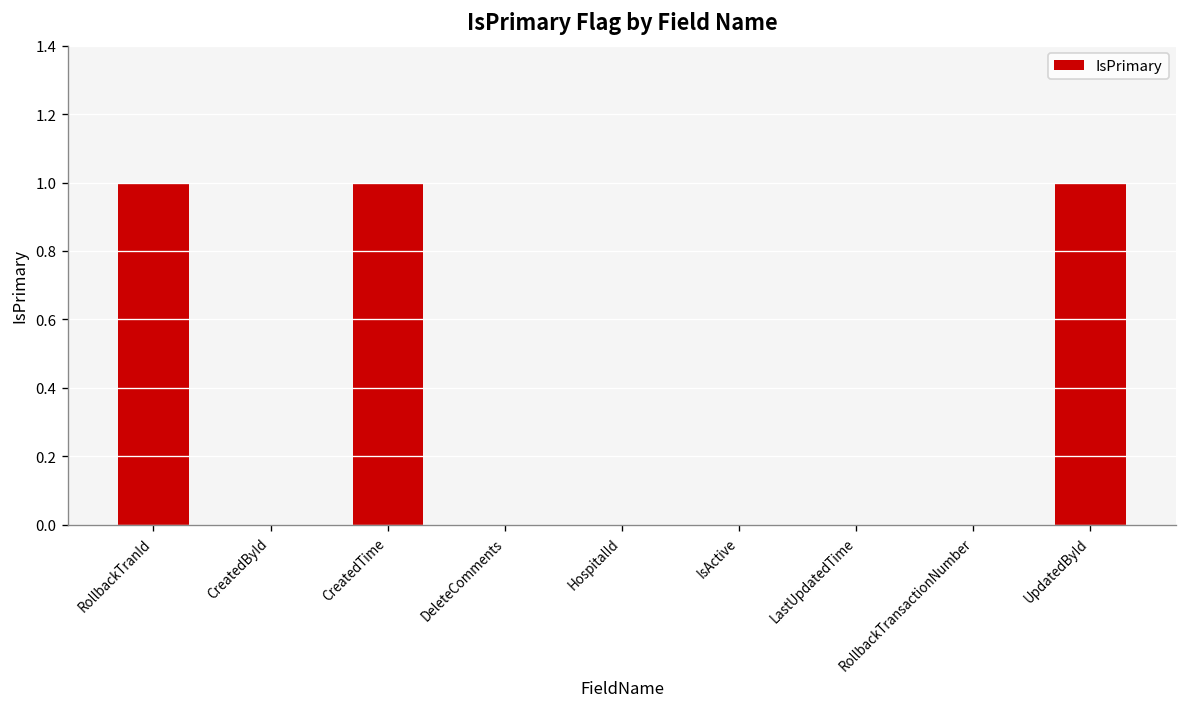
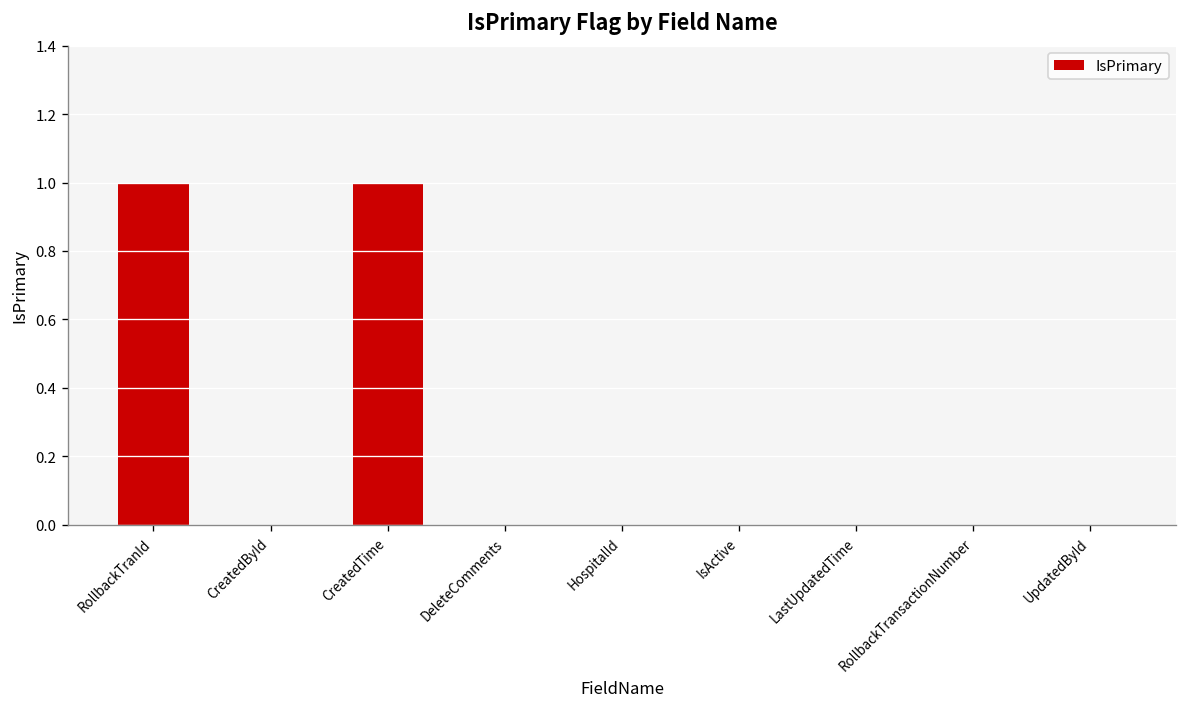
  {
    "RollbackTranId": 1,
    "CreatedById": 0,
    "CreatedTime": 1,
    "DeleteComments": 0,
    "HospitalId": 0,
    "IsActive": 0,
    "LastUpdatedTime": 0,
    "RollbackTransactionNumber": 0,
-   "UpdatedById": 1
+   "UpdatedById": 0
  }
